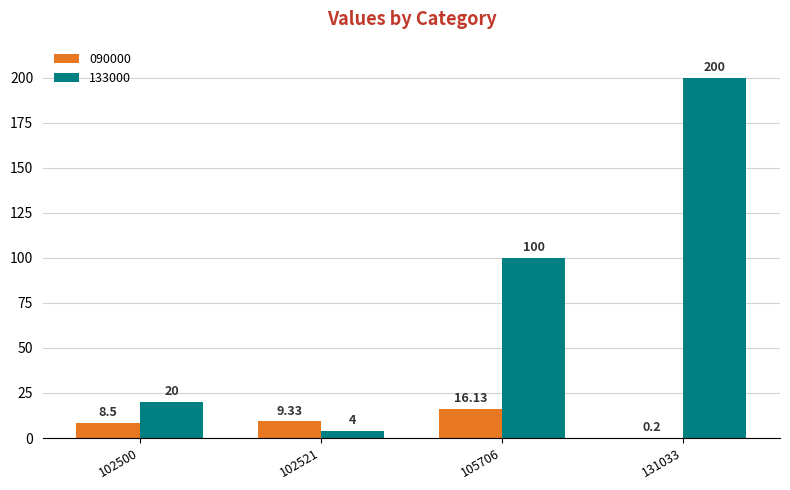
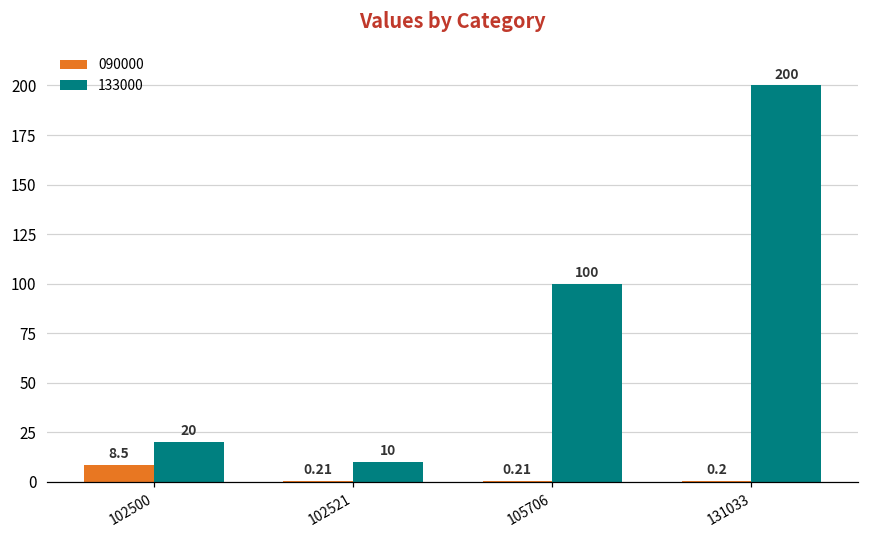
  {
    "090000": {
      "102500": 8.5,
-     "102521": 9.33,
-     "105706": 16.13,
+     "102521": 0.21,
+     "105706": 0.21,
      "131033": 0.2
    },
    "133000": {
      "102500": 20,
-     "102521": 4,
+     "102521": 10,
      "105706": 100,
      "131033": 200
    }
  }
